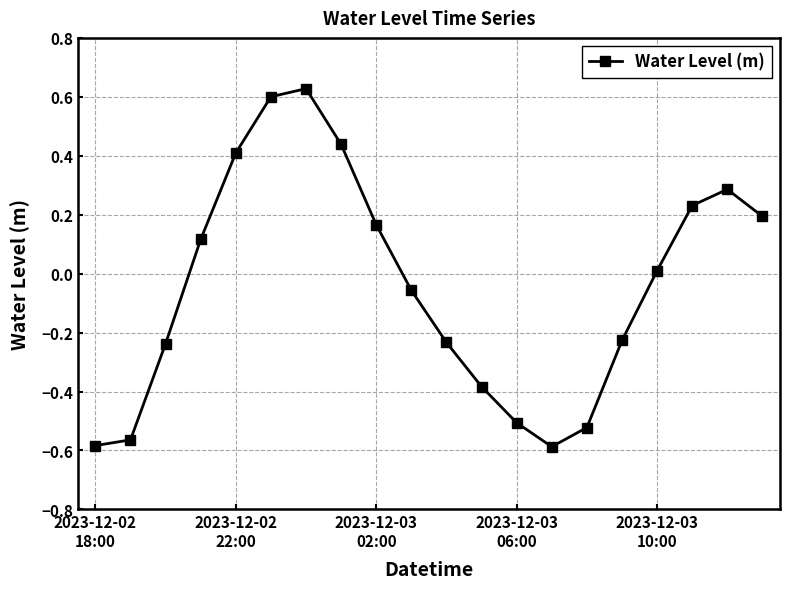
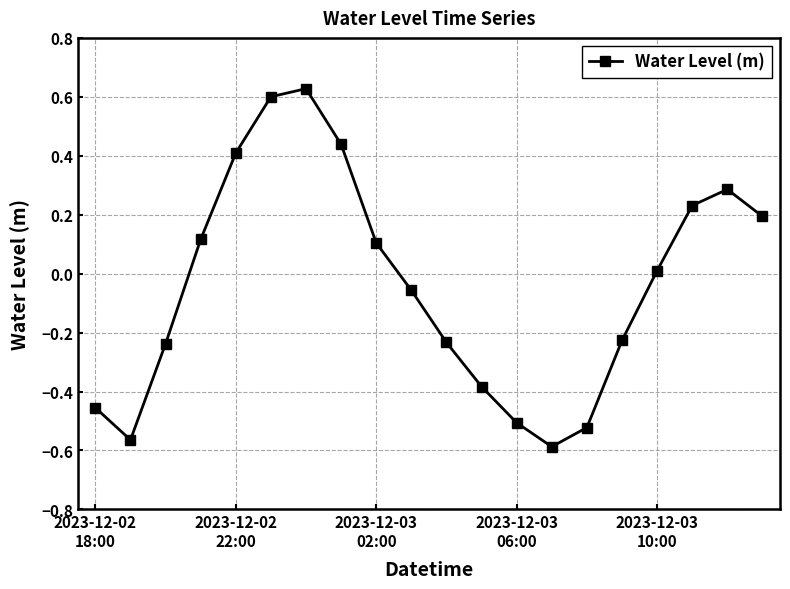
  {
-   "2023-12-02 18:00": -0.58,
+   "2023-12-02 18:00": -0.46,
    "2023-12-02 22:00": 0.41,
-   "2023-12-03 02:00": 0.17,
+   "2023-12-03 02:00": 0.10,
    "2023-12-03 06:00": -0.51,
    "2023-12-03 10:00": 0.01
  }
